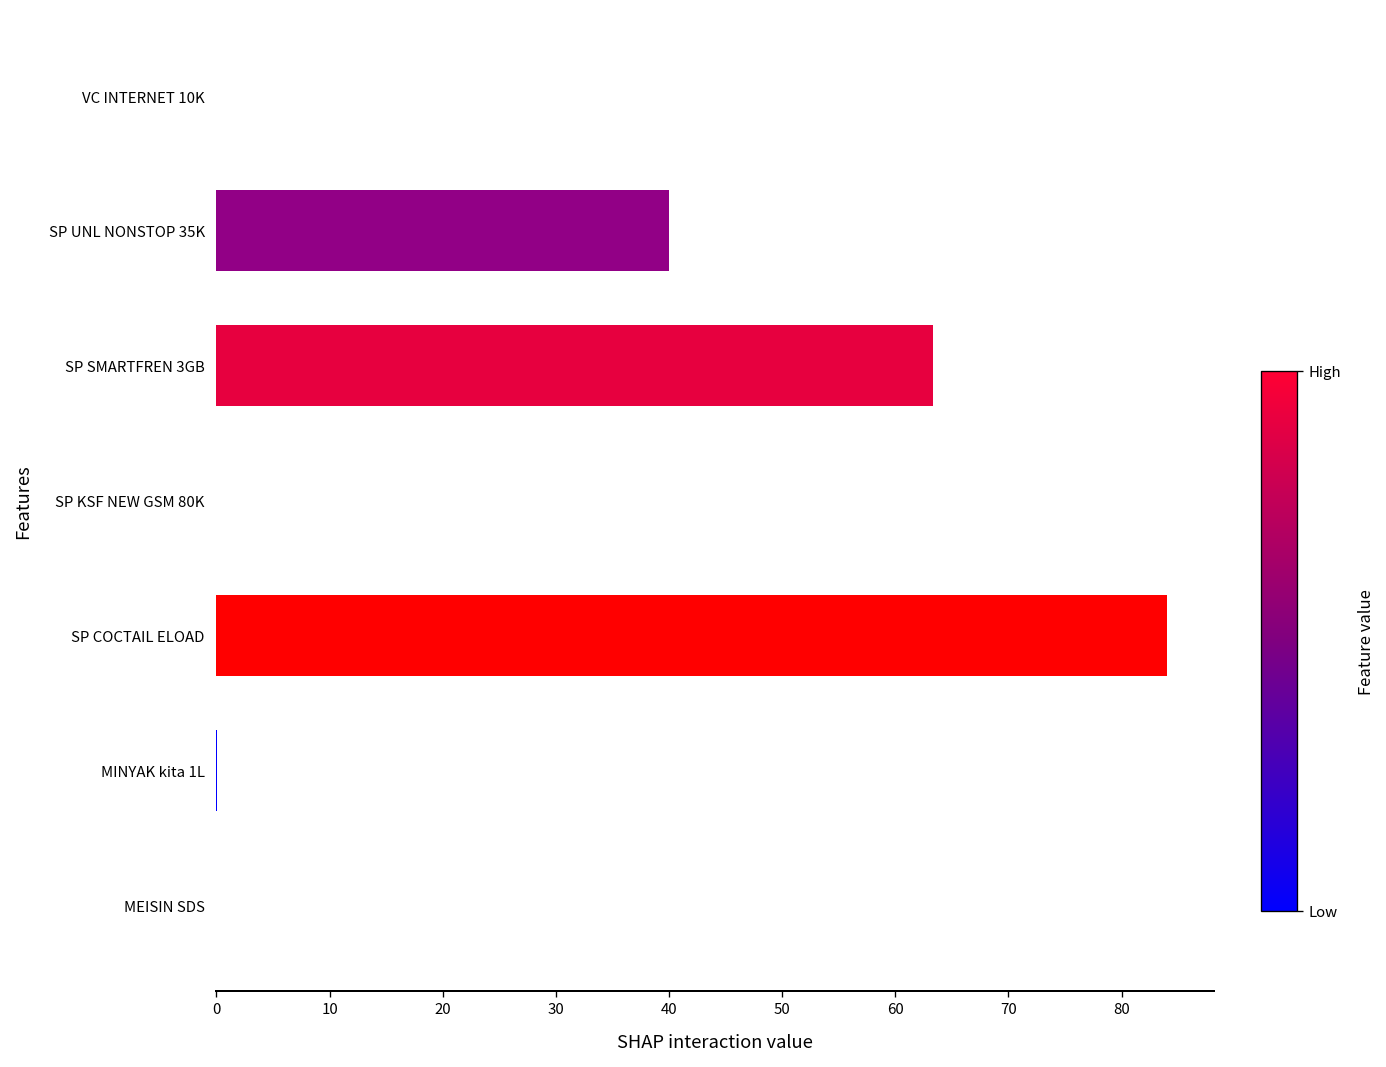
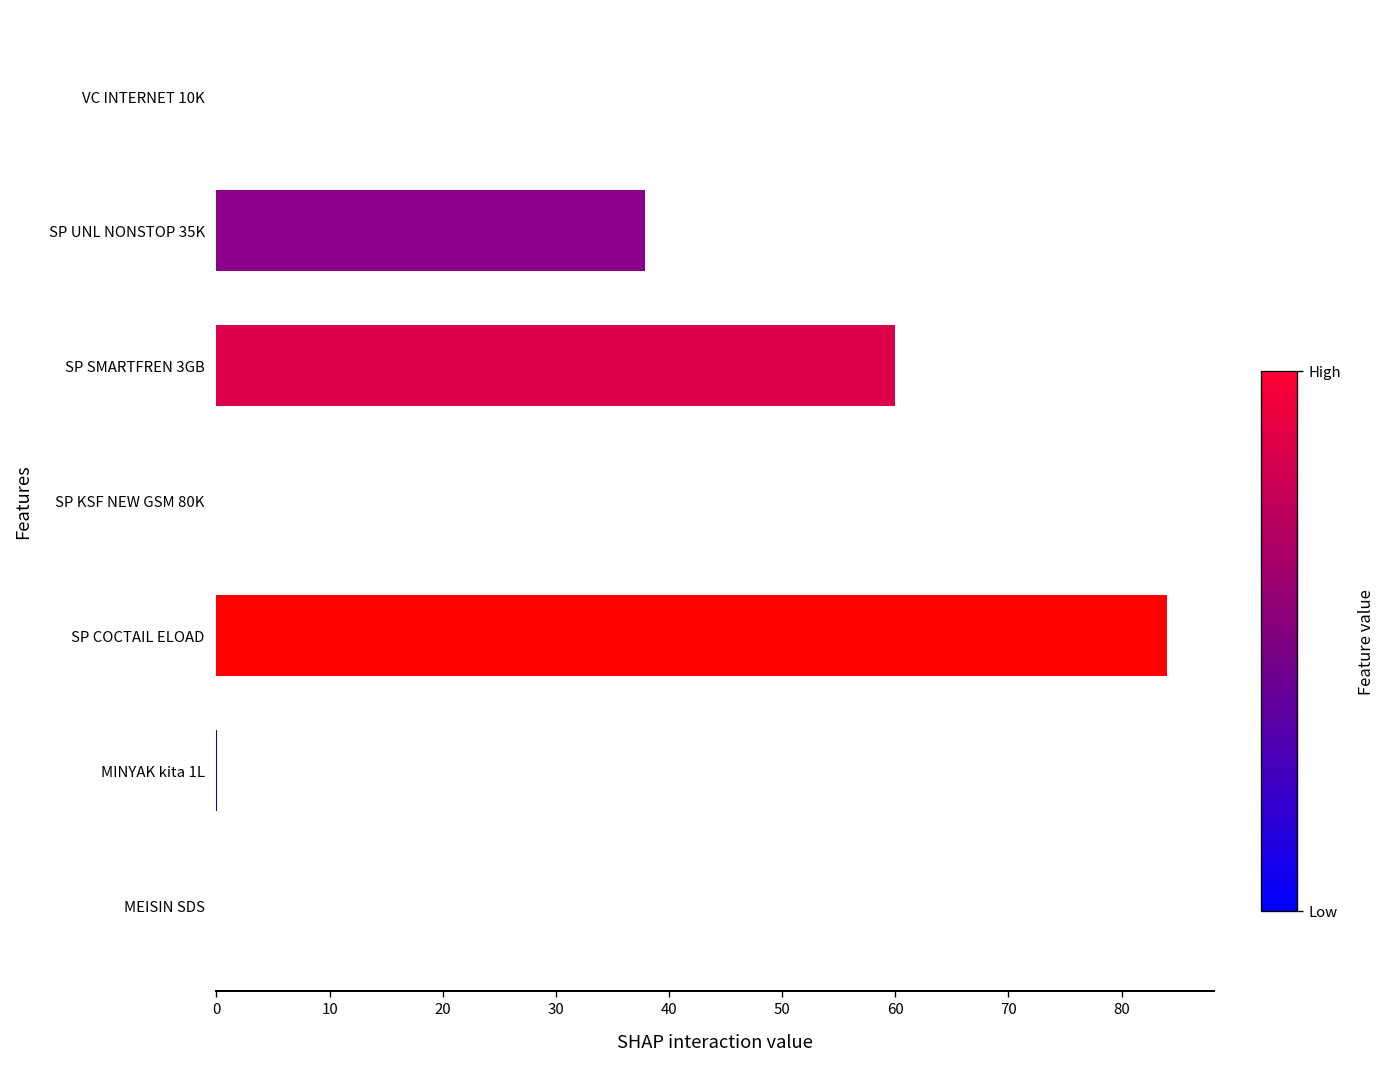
  {
    "VC INTERNET 10K": 0,
-   "SP UNL NONSTOP 35K": 40,
-   "SP SMARTFREN 3GB": 63,
+   "SP UNL NONSTOP 35K": 38,
+   "SP SMARTFREN 3GB": 60,
    "SP KSF NEW GSM 80K": 0,
    "SP COCTAIL ELOAD": 84,
    "MEISIN SDS": 0
  }
